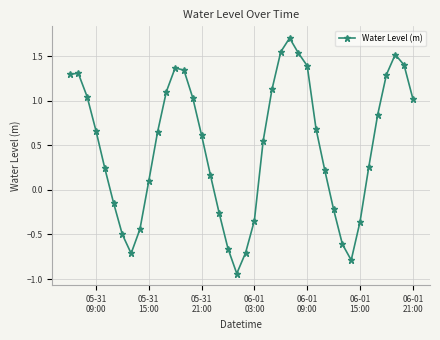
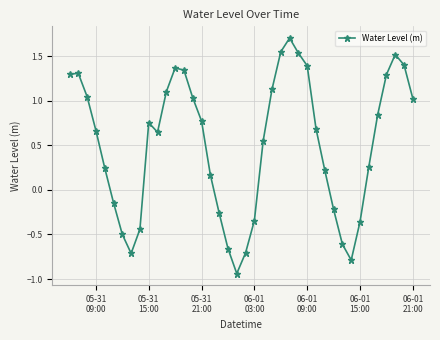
  {
    "05-31 09:00": 0.7,
-   "05-31 15:00": 0.1,
-   "05-31 21:00": 0.6,
+   "05-31 15:00": 0.8,
+   "05-31 21:00": 0.8,
    "06-01 03:00": -0.3,
    "06-01 09:00": 1.4,
    "06-01 15:00": -0.4,
    "06-01 21:00": 1.0
  }
